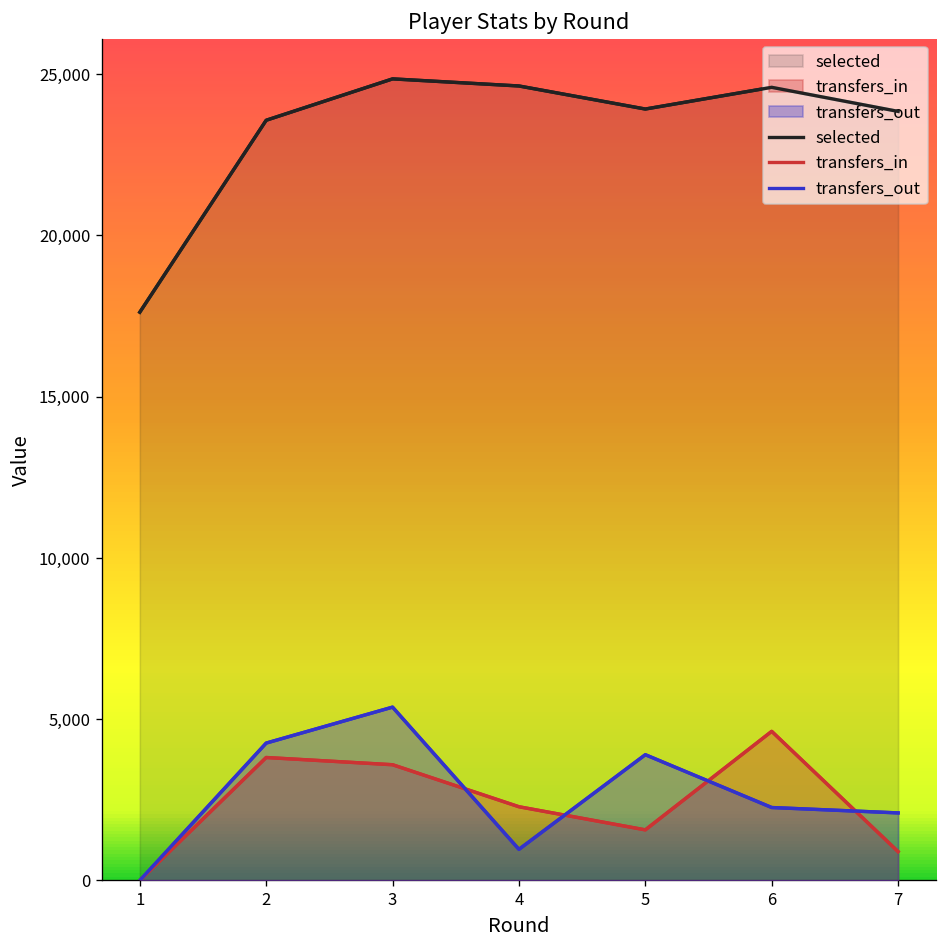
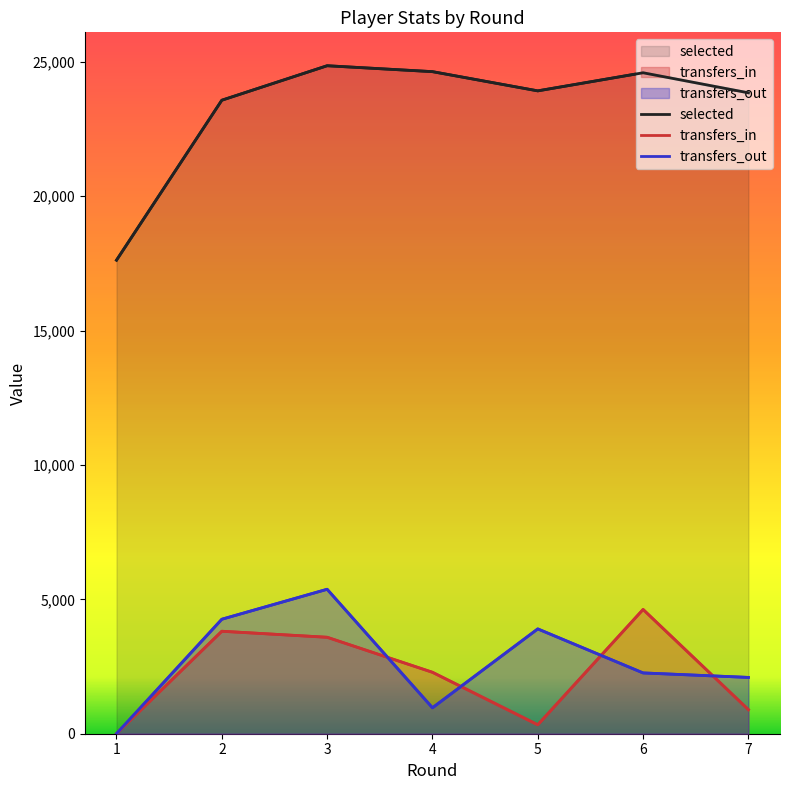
  {
    "selected": {
      "1": "17,600",
      "2": "23,600",
      "3": "24,900",
      "4": "24,600",
      "5": "23,900"
    },
    "transfers_in": {
      "2": "3,800",
      "3": "3,600",
      "4": "2,300",
-     "5": "1,600",
+     "5": "300",
      "6": "4,600",
      "7": "900"
    },
    "transfers_out": {
      "2": "4,300",
      "3": "5,400",
      "4": "1,000",
      "5": "3,900",
      "6": "2,300",
      "7": "2,100"
    }
  }
